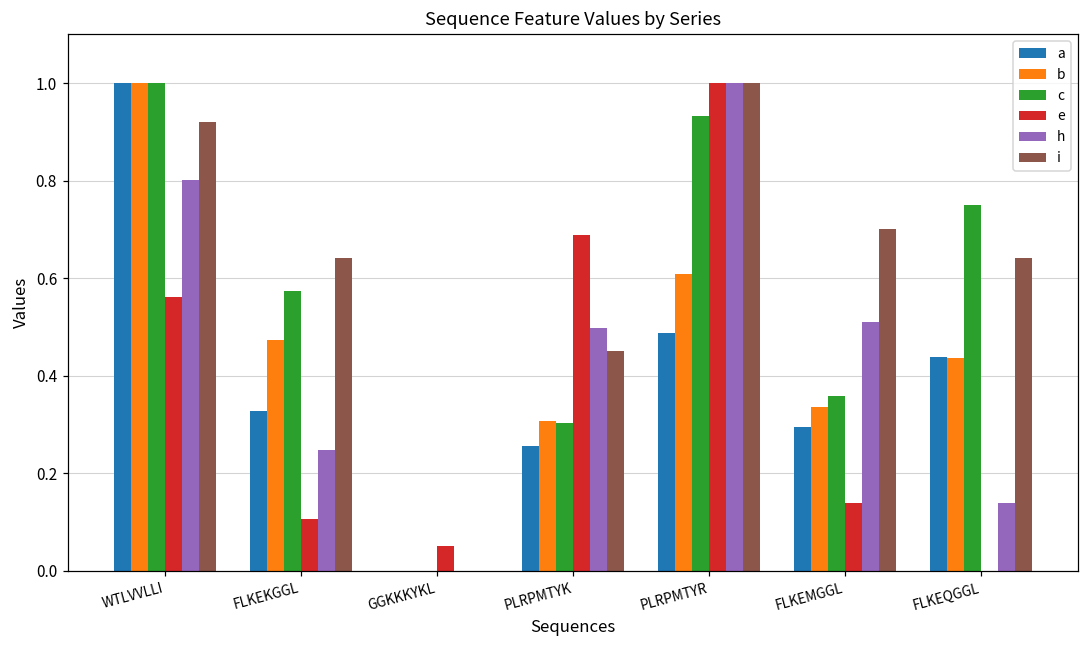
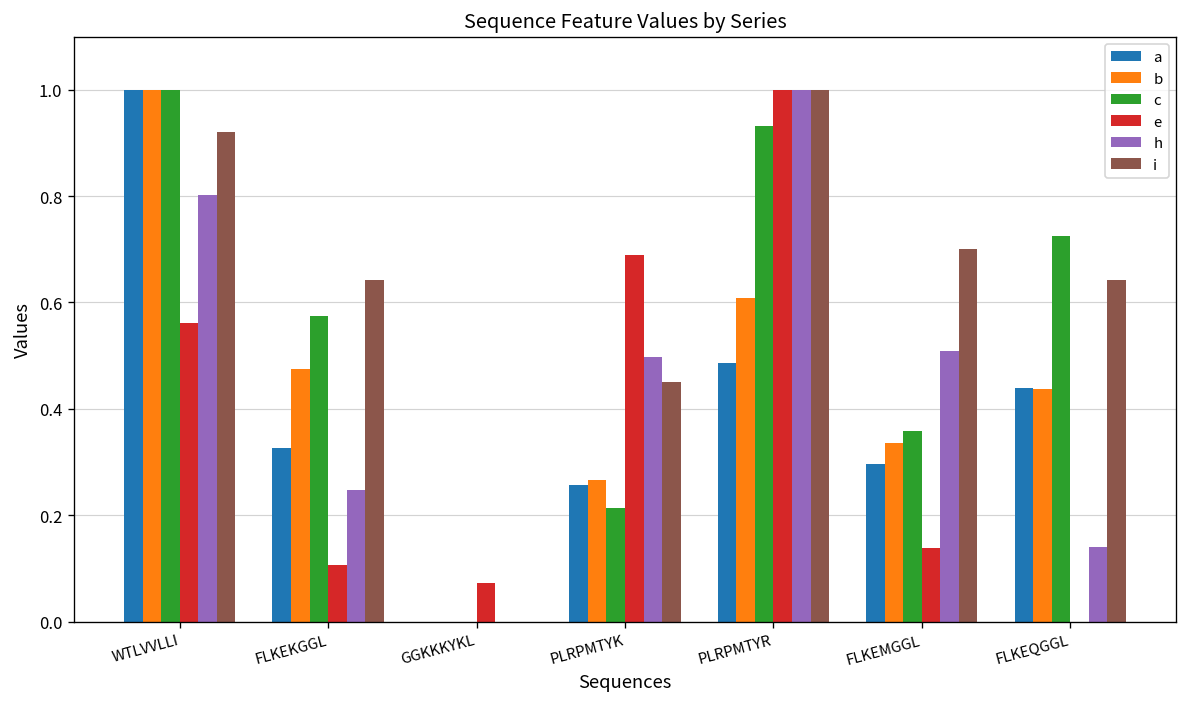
  {
    "a": {
      "WTLVVLLI": 1.00,
      "FLKEKGGL": 0.33,
      "GGKKKYKL": 0.00,
      "PLRPMTYK": 0.26,
      "PLRPMTYR": 0.49,
      "FLKEMGGL": 0.30,
      "FLKEQGGL": 0.44
    },
    "b": {
      "WTLVVLLI": 1.00,
      "FLKEKGGL": 0.47,
      "GGKKKYKL": 0.00,
-     "PLRPMTYK": 0.31,
+     "PLRPMTYK": 0.27,
      "PLRPMTYR": 0.61,
      "FLKEMGGL": 0.34,
      "FLKEQGGL": 0.44
    },
    "c": {
      "WTLVVLLI": 1.00,
      "FLKEKGGL": 0.57,
      "GGKKKYKL": 0.00,
-     "PLRPMTYK": 0.30,
+     "PLRPMTYK": 0.21,
      "PLRPMTYR": 0.93,
      "FLKEMGGL": 0.36,
-     "FLKEQGGL": 0.75
+     "FLKEQGGL": 0.72
    },
    "e": {
      "WTLVVLLI": 0.56,
      "FLKEKGGL": 0.11,
-     "GGKKKYKL": 0.05,
+     "GGKKKYKL": 0.07,
      "PLRPMTYK": 0.69,
      "PLRPMTYR": 1.00,
      "FLKEMGGL": 0.14,
      "FLKEQGGL": 0.00
    },
    "h": {
      "WTLVVLLI": 0.80,
      "FLKEKGGL": 0.25,
      "GGKKKYKL": 0.00,
      "PLRPMTYK": 0.50,
      "PLRPMTYR": 1.00,
      "FLKEMGGL": 0.51,
      "FLKEQGGL": 0.14
    },
    "i": {
      "WTLVVLLI": 0.92,
      "FLKEKGGL": 0.64,
      "GGKKKYKL": 0.00,
      "PLRPMTYK": 0.45,
      "PLRPMTYR": 1.00,
      "FLKEMGGL": 0.70,
      "FLKEQGGL": 0.64
    }
  }
